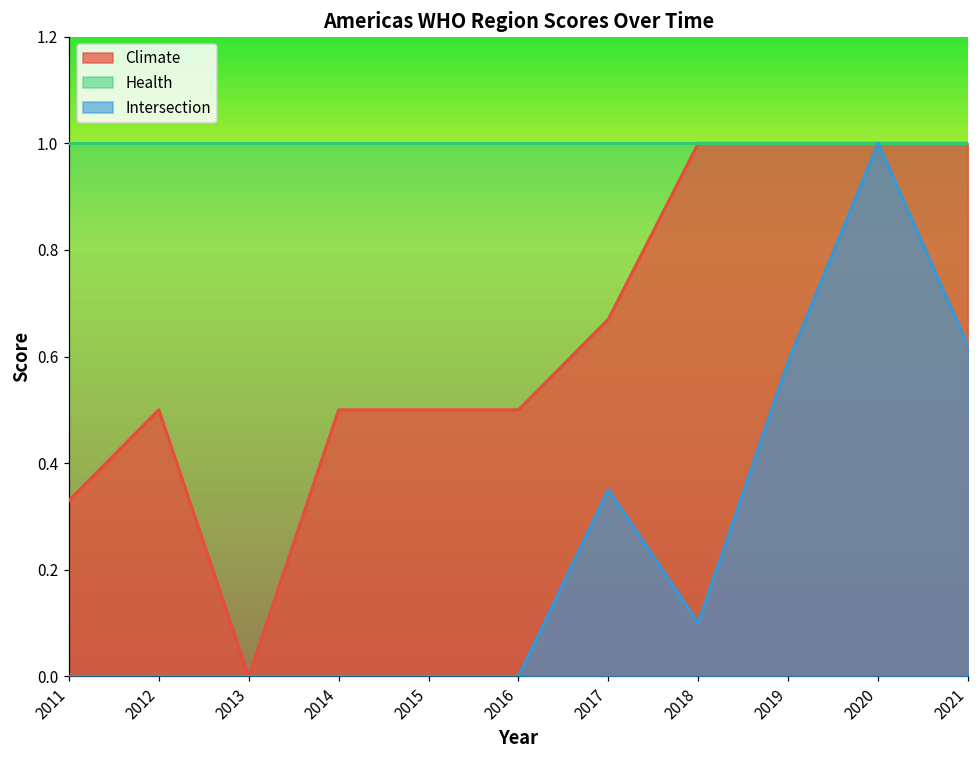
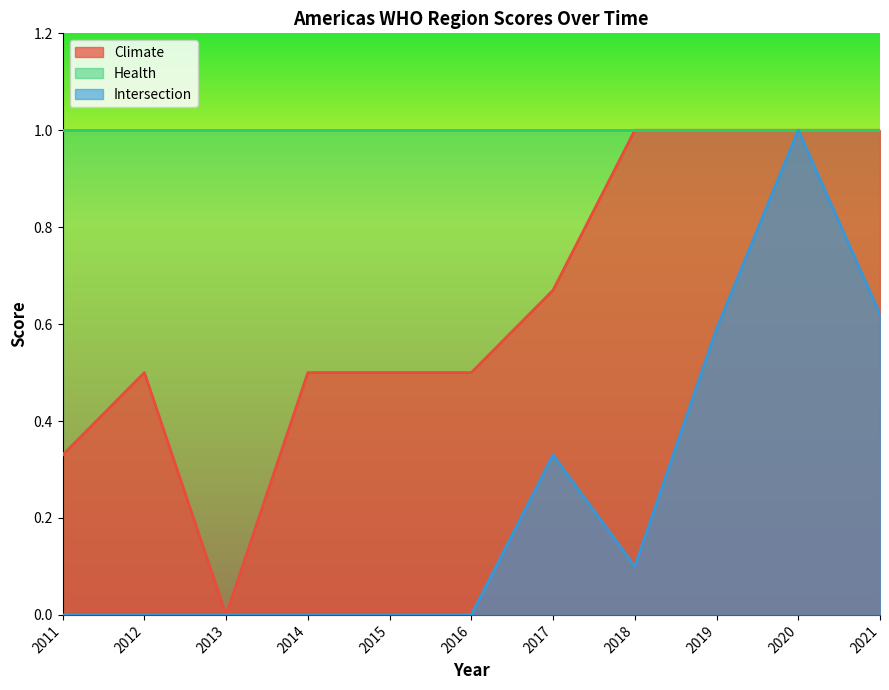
  {
    "Climate": {
      "2011": 0.33,
      "2012": 0.50,
      "2014": 0.50,
      "2015": 0.50,
      "2016": 0.50,
      "2017": 0.67
    },
    "Health": {
      "2011": 1.00,
      "2012": 1.00,
      "2013": 1.00,
      "2014": 1.00,
      "2015": 1.00,
      "2016": 1.00,
      "2017": 1.00
    },
    "Intersection": {
      "2011": 0.00,
      "2012": 0.00,
      "2014": 0.00,
      "2015": 0.00,
      "2016": 0.00,
-     "2017": 0.35,
+     "2017": 0.33,
      "2018": 0.10,
      "2019": 0.59,
      "2021": 0.62
    }
  }
